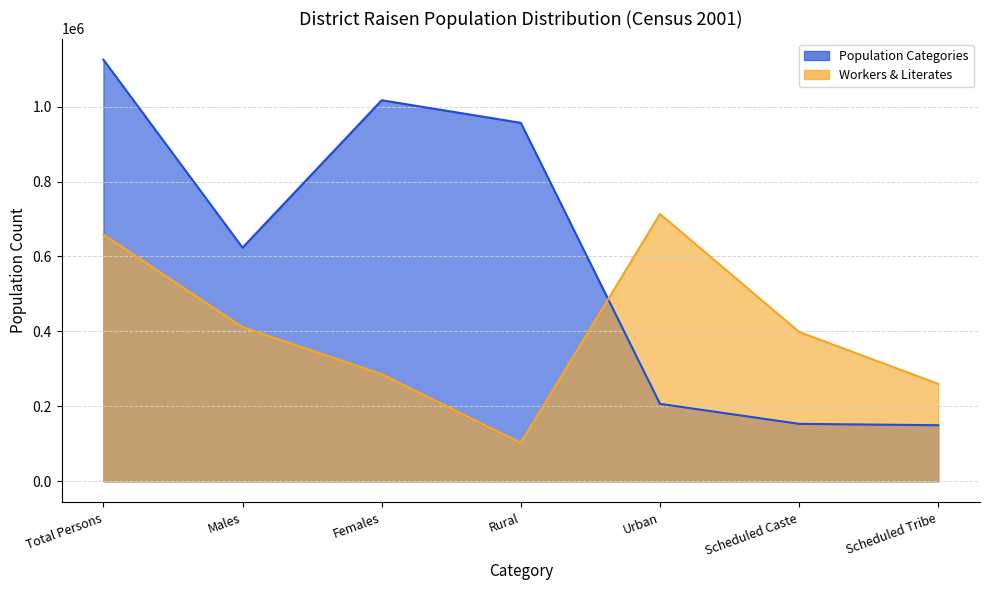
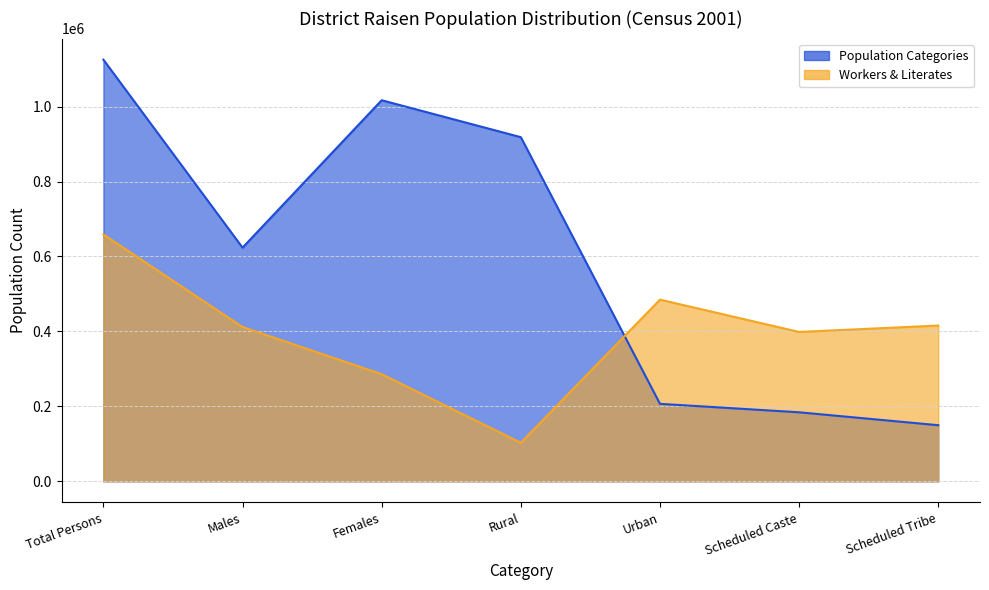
  {
    "Population Categories": {
      "Total Persons": 1130000,
      "Males": 620000,
      "Females": 1020000,
-     "Rural": 960000,
+     "Rural": 920000,
      "Urban": 210000,
-     "Scheduled Caste": 150000,
+     "Scheduled Caste": 180000,
      "Scheduled Tribe": 150000
    },
    "Workers & Literates": {
      "Total Persons": 660000,
      "Males": 410000,
      "Females": 290000,
      "Rural": 100000,
-     "Urban": 710000,
+     "Urban": 480000,
      "Scheduled Caste": 400000,
-     "Scheduled Tribe": 260000
+     "Scheduled Tribe": 420000
    }
  }
